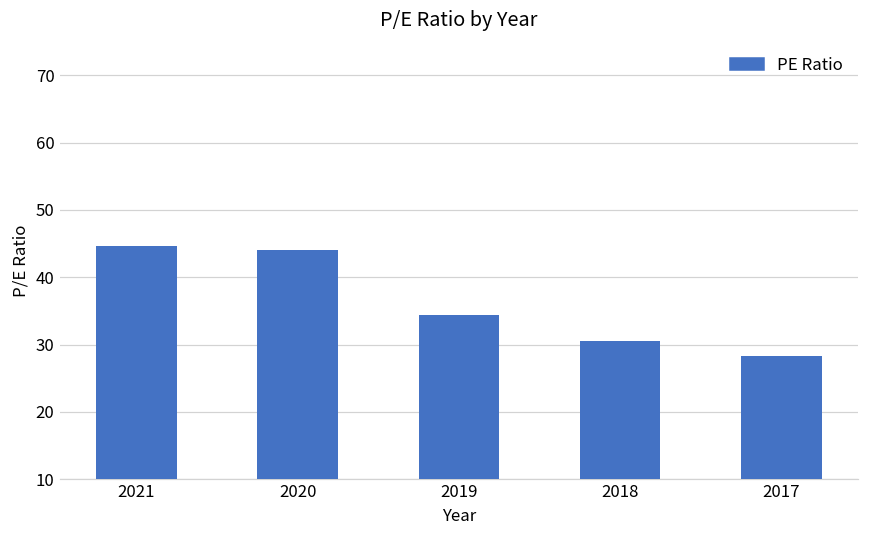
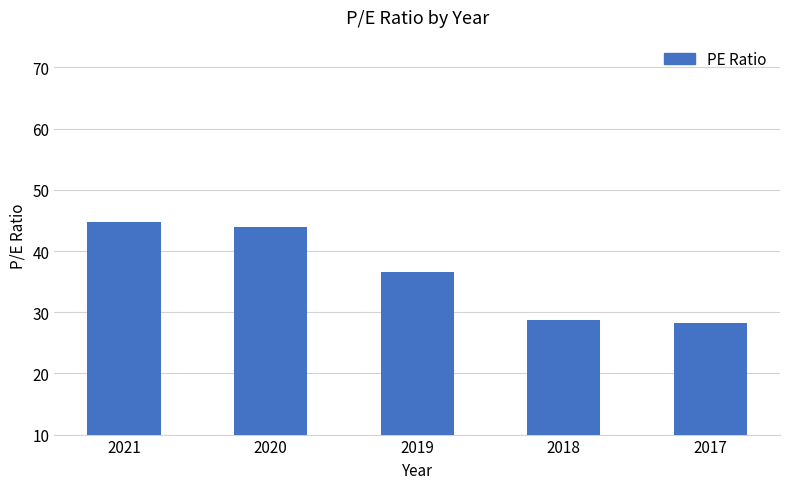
  {
    "2021": 45,
    "2020": 44,
-   "2019": 34,
-   "2018": 31,
+   "2019": 37,
+   "2018": 29,
    "2017": 28
  }
